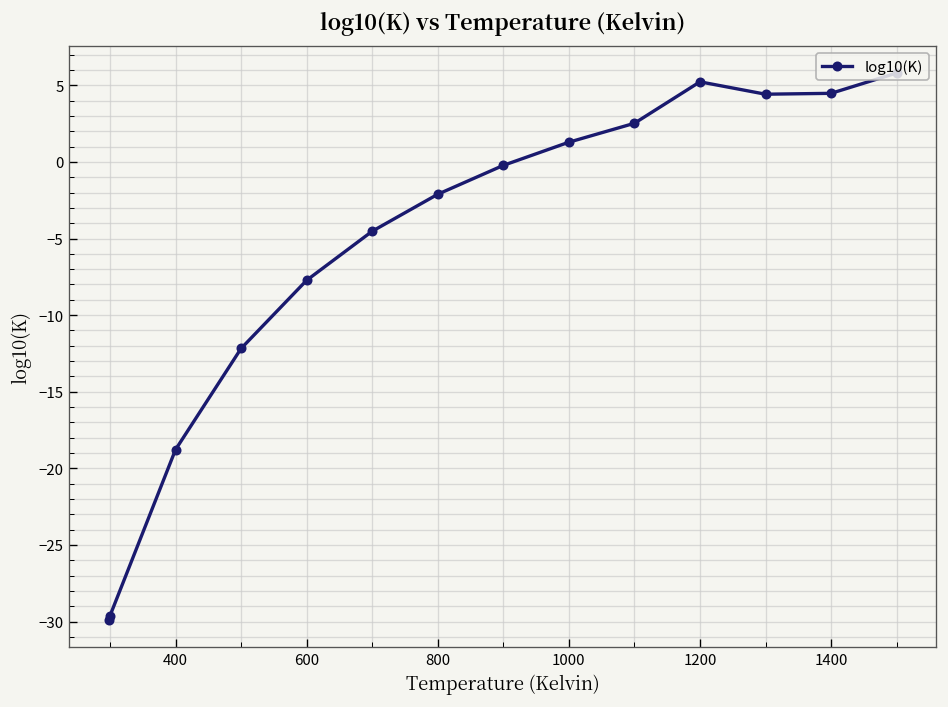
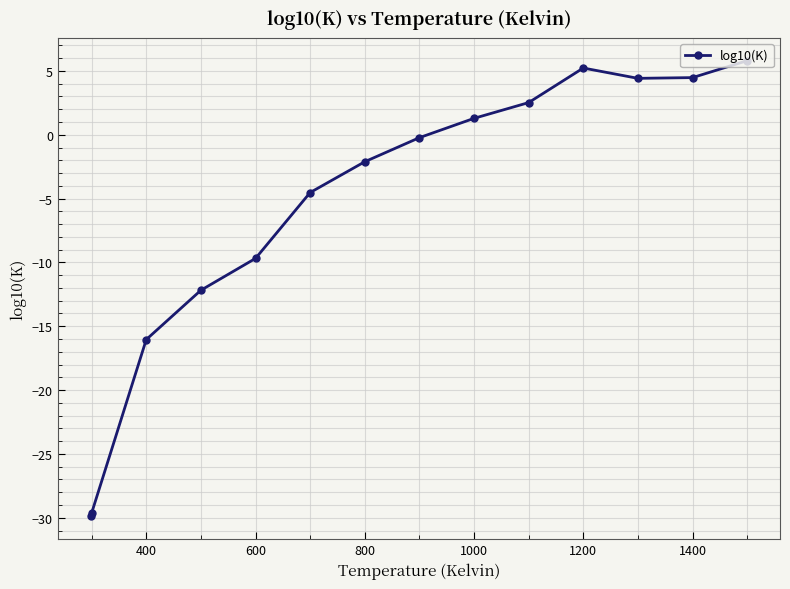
  {
-   "400": -18.8,
-   "600": -7.7,
+   "400": -16.0,
+   "600": -9.7,
    "800": -2.1,
    "1000": 1.3,
    "1200": 5.2,
    "1400": 4.5
  }
